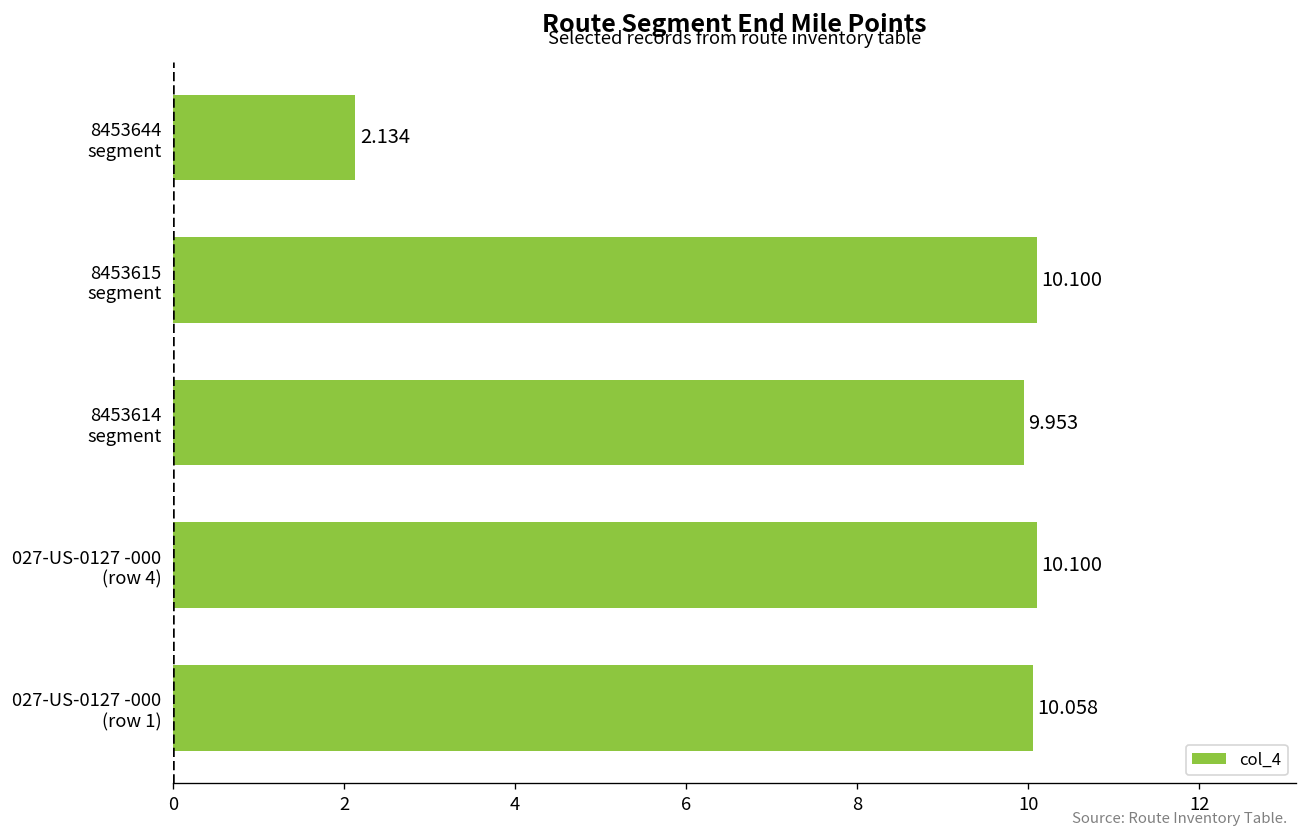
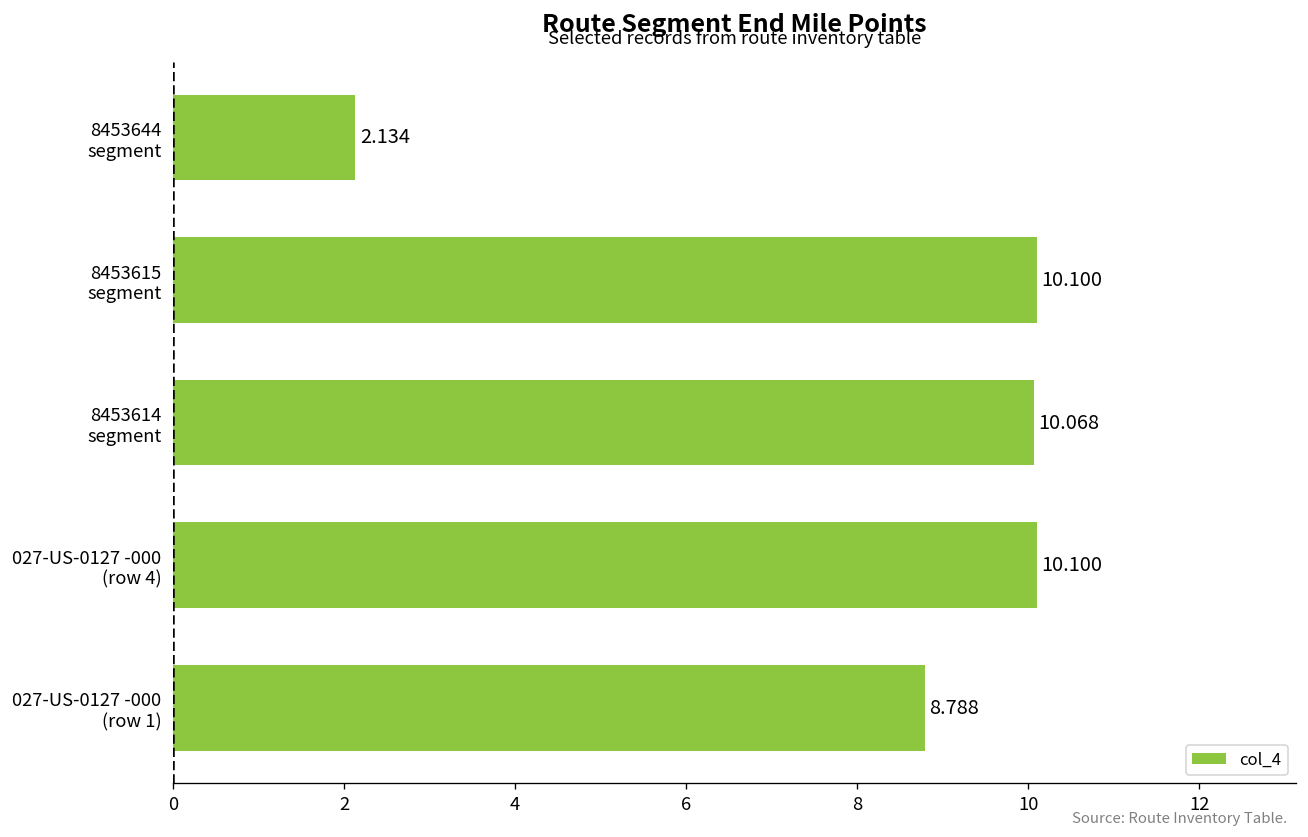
  {
    "8453644 segment": 2.134,
    "8453615 segment": 10.100,
-   "8453614 segment": 9.953,
+   "8453614 segment": 10.068,
    "027-US-0127 -000 (row 4)": 10.100,
-   "027-US-0127 -000 (row 1)": 10.058
+   "027-US-0127 -000 (row 1)": 8.788
  }
